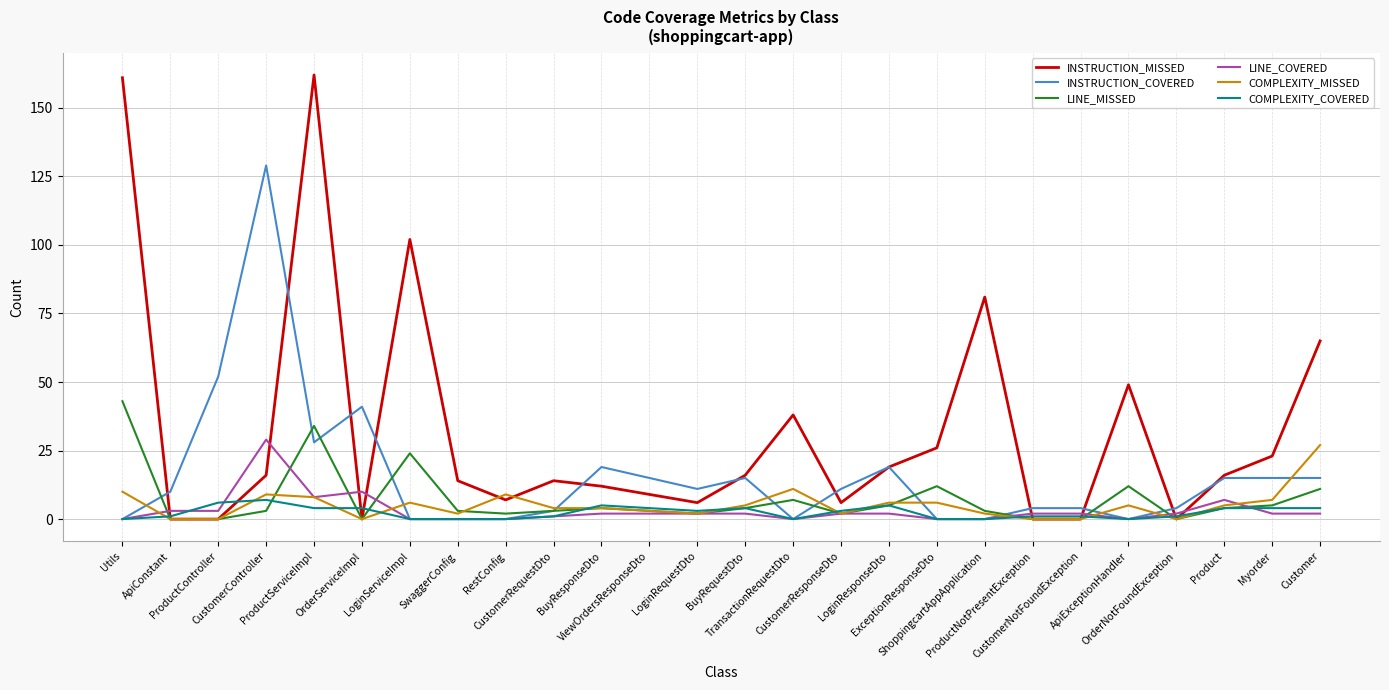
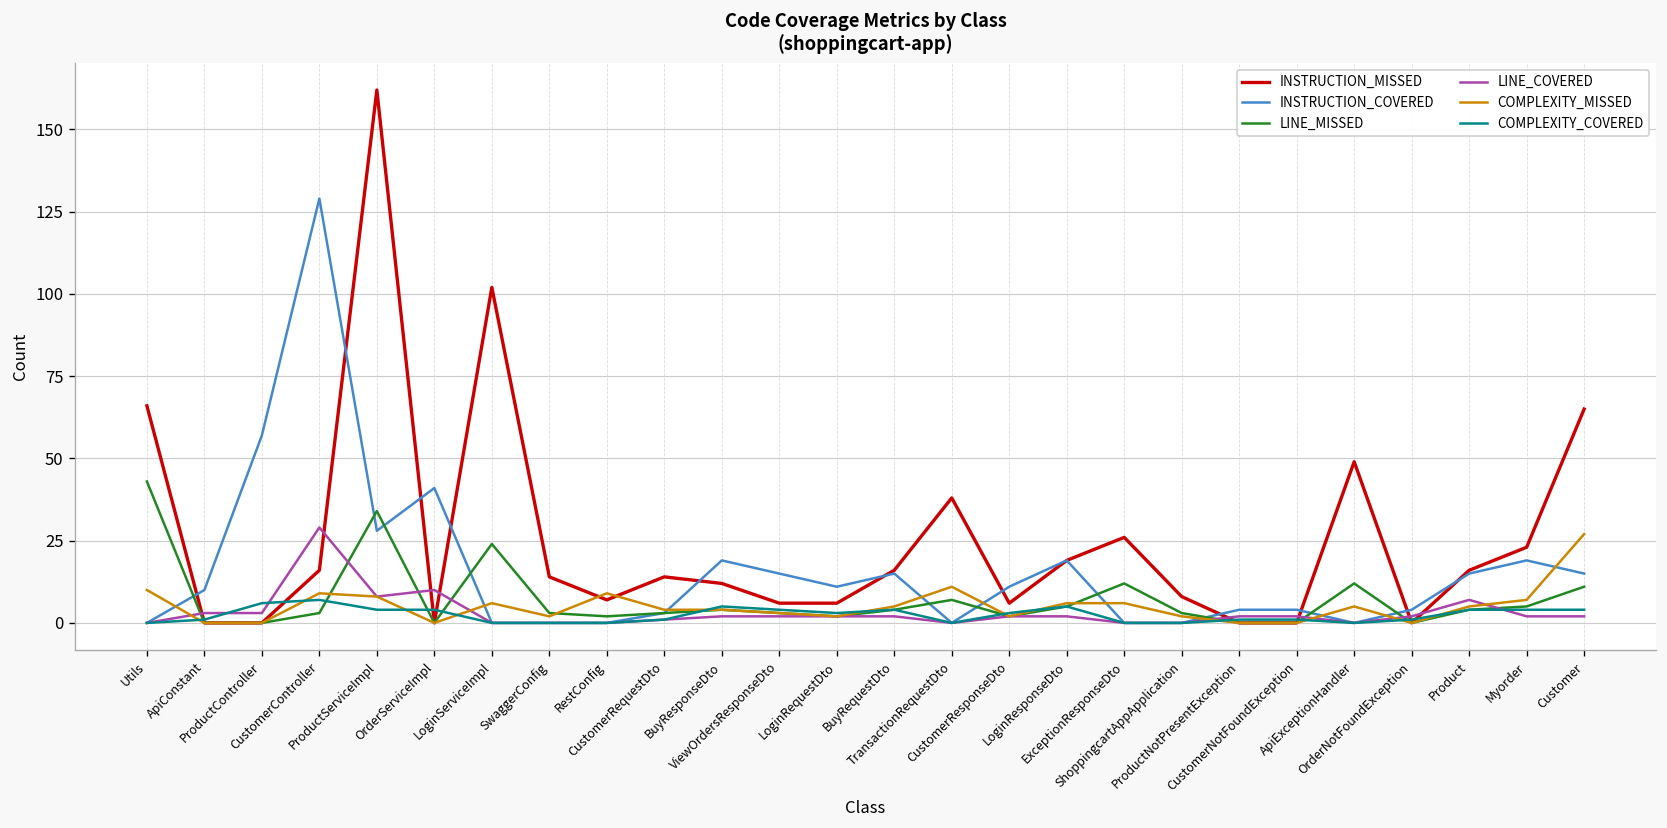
  {
    "INSTRUCTION_MISSED": {
-     "Utils": 161,
+     "Utils": 66,
      "CustomerController": 16,
      "ProductServiceImpl": 162,
      "LoginServiceImpl": 102,
      "SwaggerConfig": 14,
      "RestConfig": 7,
      "CustomerRequestDto": 14,
      "BuyResponseDto": 12,
-     "ViewOrdersResponseDto": 9,
+     "ViewOrdersResponseDto": 6,
      "LoginRequestDto": 6,
      "BuyRequestDto": 16,
      "TransactionRequestDto": 38,
      "CustomerResponseDto": 6,
      "ExceptionResponseDto": 26,
-     "ShoppingcartAppApplication": 81,
+     "ShoppingcartAppApplication": 8,
      "ApiExceptionHandler": 49,
      "Product": 16,
      "Myorder": 23,
      "Customer": 65
    },
    "INSTRUCTION_COVERED": {
      "ApiConstant": 10,
-     "ProductController": 52,
+     "ProductController": 57,
      "CustomerController": 129,
      "ProductServiceImpl": 28,
      "OrderServiceImpl": 41,
      "BuyResponseDto": 19,
      "ViewOrdersResponseDto": 15,
      "LoginRequestDto": 11,
      "BuyRequestDto": 15,
      "CustomerResponseDto": 11,
      "ProductNotPresentException": 4,
      "CustomerNotFoundException": 4,
      "OrderNotFoundException": 4,
      "Product": 15,
-     "Myorder": 15,
+     "Myorder": 19,
      "Customer": 15
    },
    "LINE_MISSED": {
      "Utils": 43,
      "CustomerController": 3,
      "ProductServiceImpl": 34,
      "LoginServiceImpl": 24,
      "SwaggerConfig": 3,
      "RestConfig": 2,
      "TransactionRequestDto": 7,
      "ExceptionResponseDto": 12,
      "ShoppingcartAppApplication": 3,
      "ApiExceptionHandler": 12,
      "Myorder": 5,
      "Customer": 11
    },
    "LINE_COVERED": {
      "ApiConstant": 3,
      "ProductController": 3,
      "CustomerController": 29,
      "OrderServiceImpl": 10,
      "BuyResponseDto": 2,
      "ViewOrdersResponseDto": 2,
      "BuyRequestDto": 2,
      "LoginResponseDto": 2,
      "ProductNotPresentException": 2,
      "CustomerNotFoundException": 2,
      "OrderNotFoundException": 2,
      "Product": 7,
      "Myorder": 2,
      "Customer": 2
    },
    "COMPLEXITY_MISSED": {
      "Utils": 10,
      "CustomerController": 9,
      "LoginServiceImpl": 6,
      "SwaggerConfig": 2,
      "RestConfig": 9,
      "CustomerRequestDto": 4,
      "BuyRequestDto": 5,
      "TransactionRequestDto": 11,
      "LoginResponseDto": 6,
      "ExceptionResponseDto": 6,
      "ShoppingcartAppApplication": 2,
      "ApiExceptionHandler": 5,
      "Product": 5,
      "Myorder": 7,
      "Customer": 27
    },
    "COMPLEXITY_COVERED": {
      "ApiConstant": 1,
      "ProductController": 6,
      "CustomerController": 7,
      "ProductServiceImpl": 4,
      "OrderServiceImpl": 4,
      "BuyResponseDto": 5,
      "ViewOrdersResponseDto": 4,
      "LoginRequestDto": 3,
      "CustomerResponseDto": 3,
      "ProductNotPresentException": 1,
      "CustomerNotFoundException": 1,
      "OrderNotFoundException": 1,
      "Myorder": 4,
      "Customer": 4
    }
  }
